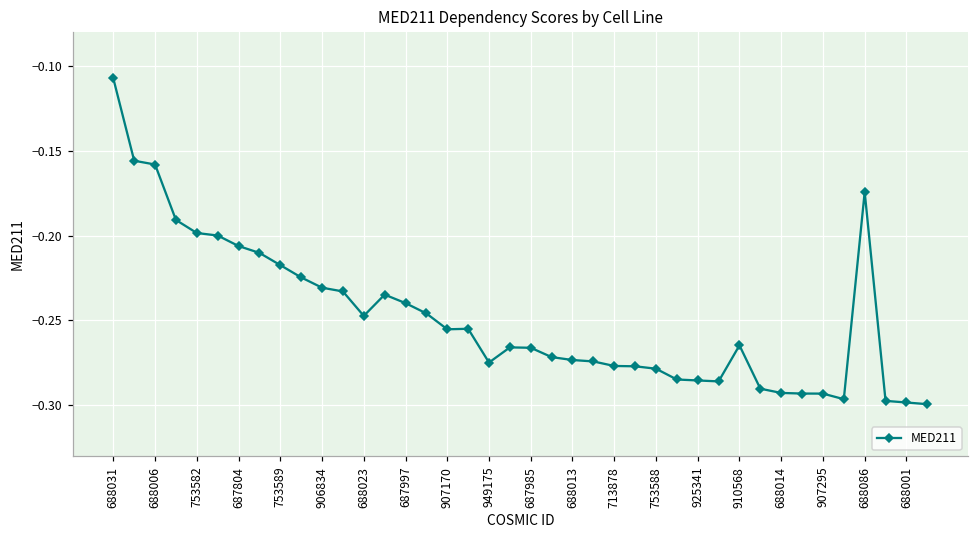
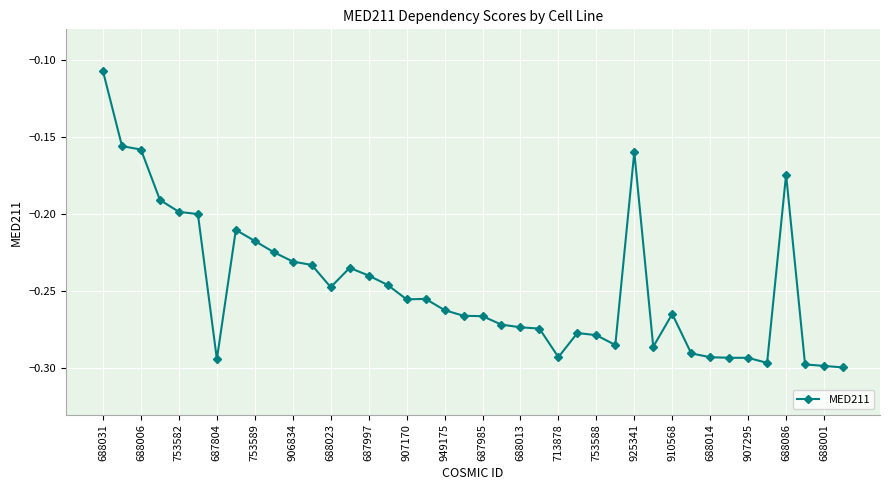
  {
    "688031": -0.107,
    "688006": -0.158,
    "753582": -0.198,
-   "687804": -0.206,
+   "687804": -0.294,
    "753589": -0.217,
    "906834": -0.231,
    "688023": -0.247,
    "687997": -0.240,
    "907170": -0.255,
-   "949175": -0.275,
+   "949175": -0.262,
    "687985": -0.266,
    "688013": -0.273,
-   "713878": -0.277,
+   "713878": -0.293,
    "753588": -0.278,
-   "925341": -0.285,
+   "925341": -0.160,
    "910568": -0.265,
    "688014": -0.293,
    "907295": -0.293,
    "688086": -0.174,
    "688001": -0.298
  }
